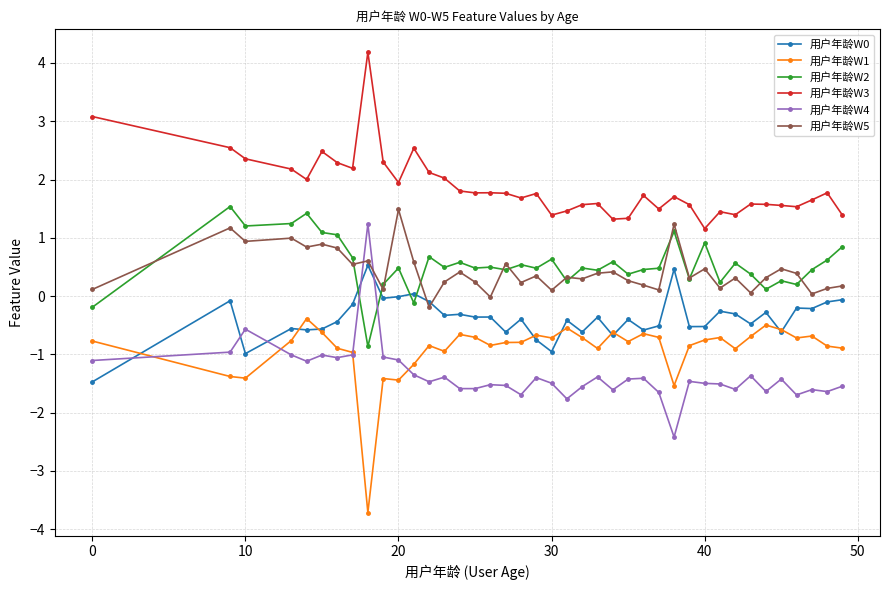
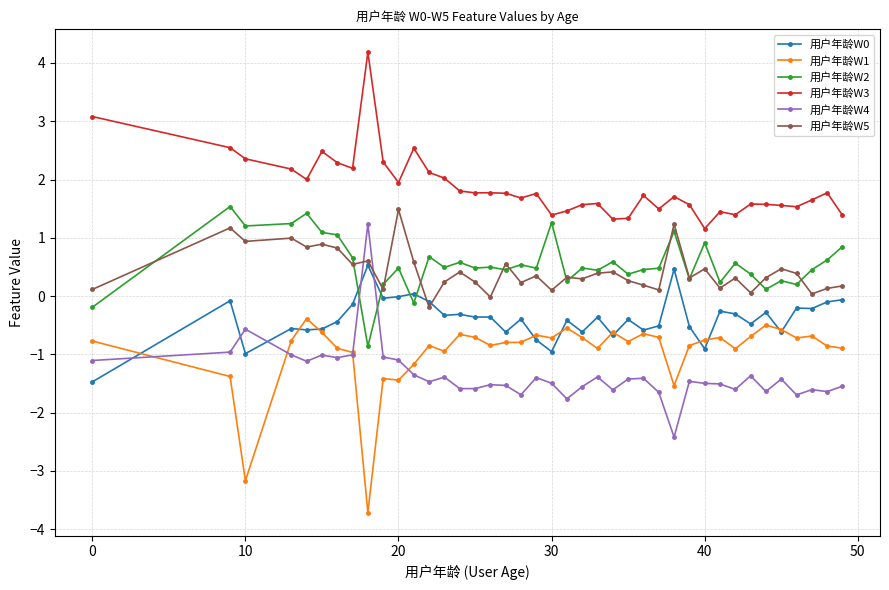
  {
    "用户年龄W0": {
      "0": -1.5,
      "10": -1.0,
      "20": 0.0,
      "30": -1.0,
-     "40": -0.5
+     "40": -0.9
    },
    "用户年龄W1": {
      "0": -0.8,
-     "10": -1.4,
+     "10": -3.2,
      "20": -1.4,
      "30": -0.7,
      "40": -0.8
    },
    "用户年龄W2": {
      "0": -0.2,
      "10": 1.2,
      "20": 0.5,
-     "30": 0.6,
+     "30": 1.3,
      "40": 0.9
    },
    "用户年龄W3": {
      "0": 3.1,
      "10": 2.4,
      "20": 1.9,
      "30": 1.4,
      "40": 1.2
    },
    "用户年龄W4": {
      "0": -1.1,
      "10": -0.6,
      "20": -1.1,
      "30": -1.5,
      "40": -1.5
    },
    "用户年龄W5": {
      "0": 0.1,
      "10": 0.9,
      "20": 1.5,
      "30": 0.1,
      "40": 0.5
    }
  }
